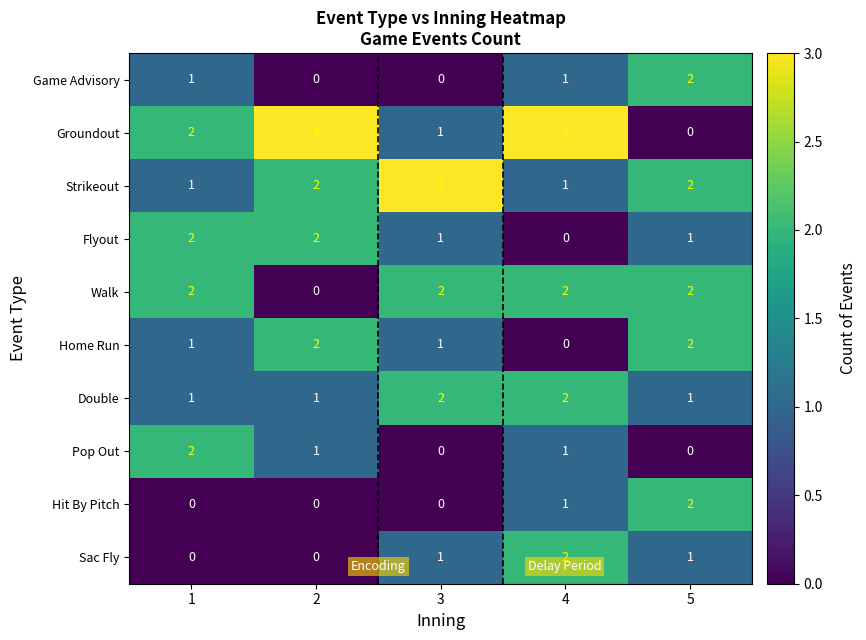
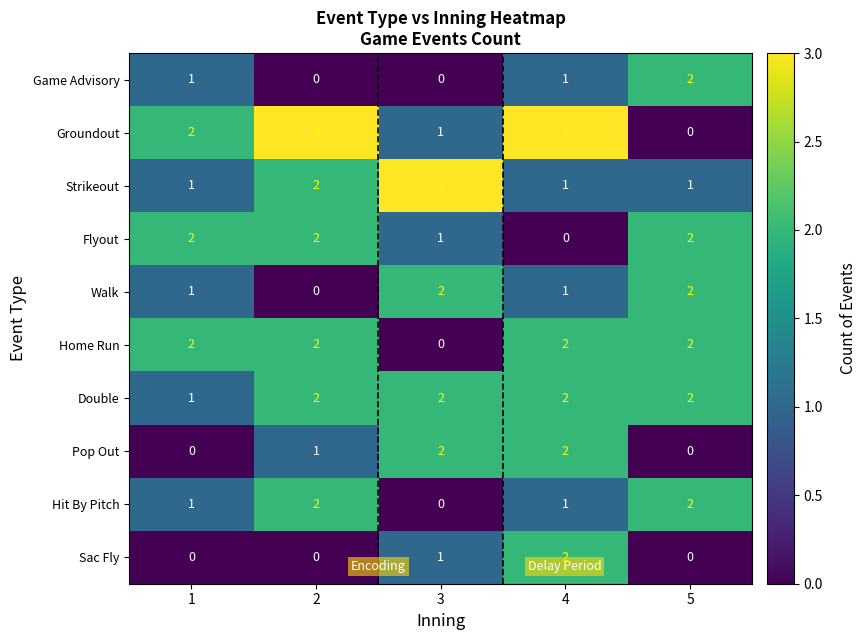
  {
    "Game Advisory": {
      "1": 1,
      "2": 0,
      "3": 0,
      "4": 1,
      "5": 2
    },
    "Groundout": {
      "1": 2,
      "3": 1,
      "5": 0
    },
    "Strikeout": {
      "1": 1,
      "2": 2,
      "4": 1,
-     "5": 2
+     "5": 1
    },
    "Flyout": {
      "1": 2,
      "2": 2,
      "3": 1,
      "4": 0,
-     "5": 1
+     "5": 2
    },
    "Walk": {
-     "1": 2,
+     "1": 1,
      "2": 0,
      "3": 2,
-     "4": 2,
+     "4": 1,
      "5": 2
    },
    "Home Run": {
-     "1": 1,
+     "1": 2,
      "2": 2,
-     "3": 1,
-     "4": 0,
+     "3": 0,
+     "4": 2,
      "5": 2
    },
    "Double": {
      "1": 1,
-     "2": 1,
+     "2": 2,
      "3": 2,
      "4": 2,
-     "5": 1
+     "5": 2
    },
    "Pop Out": {
-     "1": 2,
+     "1": 0,
      "2": 1,
-     "3": 0,
-     "4": 1,
+     "3": 2,
+     "4": 2,
      "5": 0
    },
    "Hit By Pitch": {
-     "1": 0,
-     "2": 0,
+     "1": 1,
+     "2": 2,
      "3": 0,
      "4": 1,
      "5": 2
    },
    "Sac Fly": {
      "1": 0,
      "2": 0,
      "3": 1,
-     "5": 1
+     "5": 0
    }
  }
